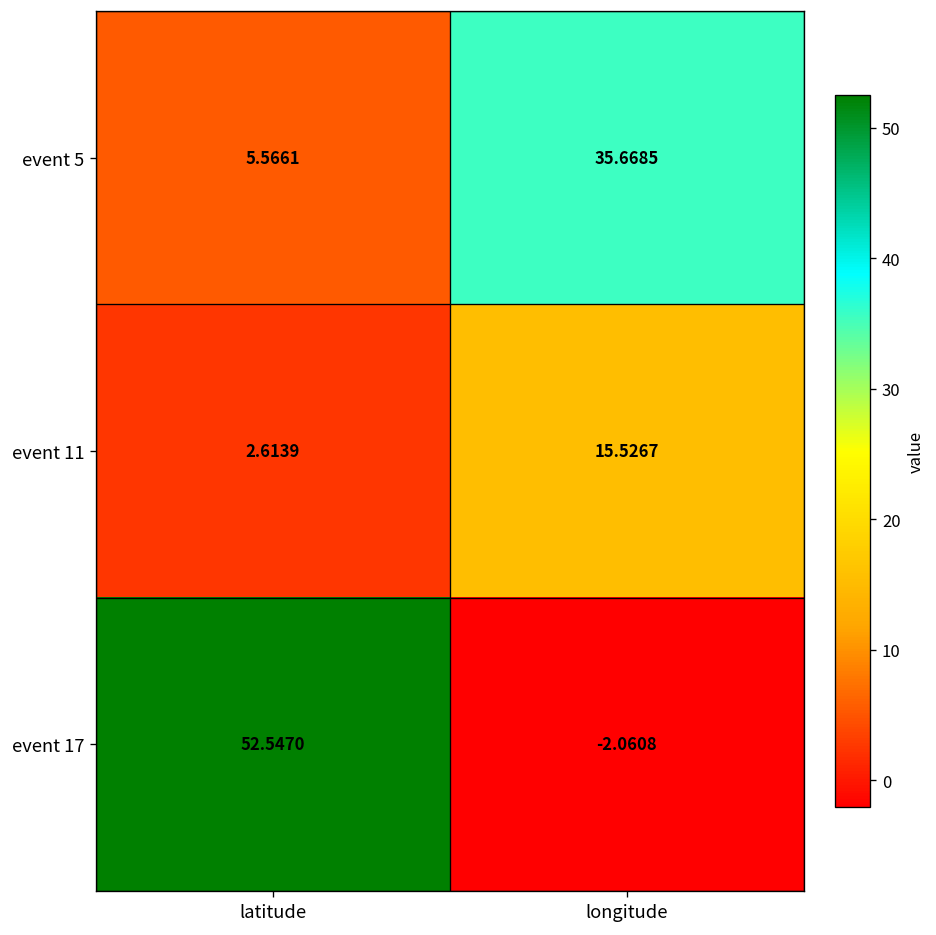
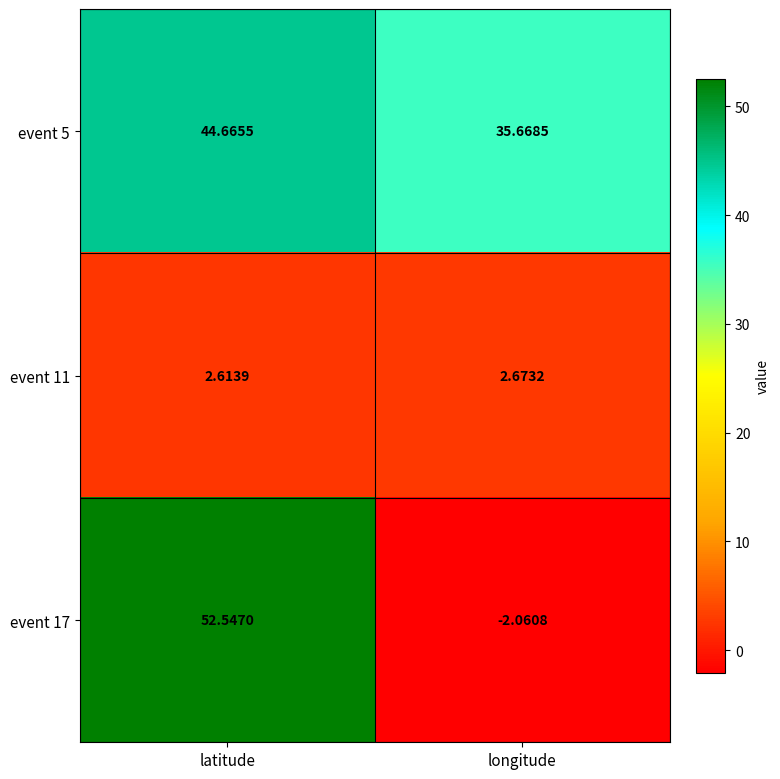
  {
    "event 5": {
-     "latitude": 5.5661,
+     "latitude": 44.6655,
      "longitude": 35.6685
    },
    "event 11": {
      "latitude": 2.6139,
-     "longitude": 15.5267
+     "longitude": 2.6732
    },
    "event 17": {
      "latitude": 52.5470,
      "longitude": -2.0608
    }
  }
